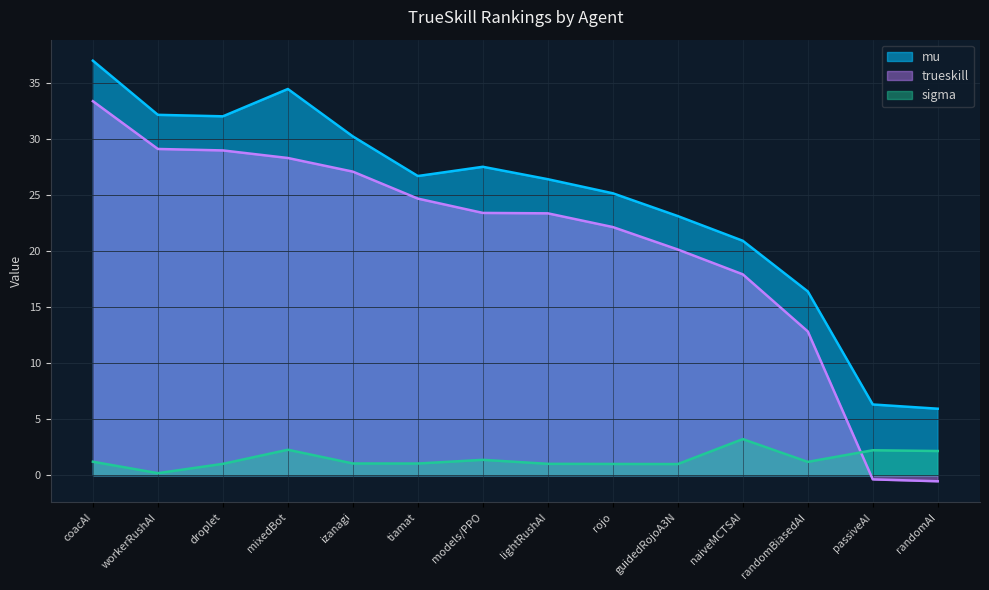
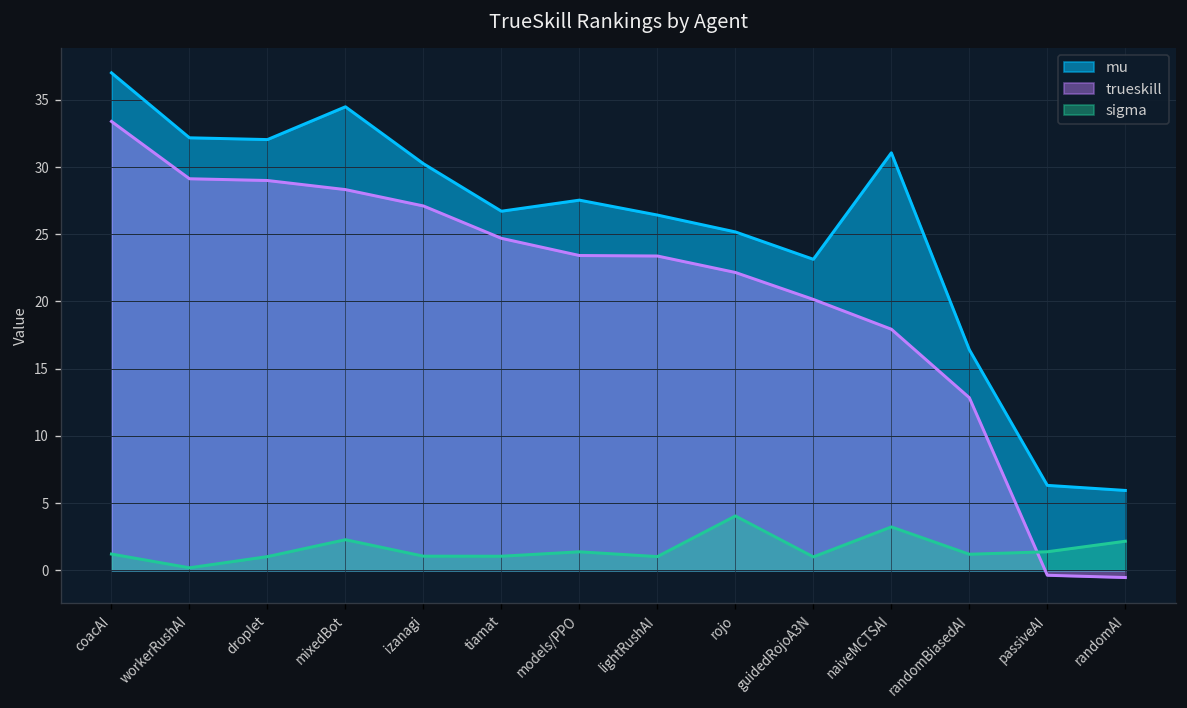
  {
    "mu": {
      "coacAI": 37.0,
      "workerRushAI": 32.2,
      "droplet": 32.0,
      "mixedBot": 34.5,
      "izanagi": 30.3,
      "tiamat": 26.7,
      "models/PPO": 27.5,
      "lightRushAI": 26.4,
      "rojo": 25.2,
      "guidedRojoA3N": 23.1,
-     "naiveMCTSAI": 20.9,
+     "naiveMCTSAI": 31.1,
      "randomBiasedAI": 16.4,
      "passiveAI": 6.3,
      "randomAI": 5.9
    },
    "sigma": {
      "coacAI": 1.2,
      "workerRushAI": 0.2,
      "droplet": 1.0,
      "mixedBot": 2.3,
      "izanagi": 1.0,
      "tiamat": 1.0,
      "models/PPO": 1.4,
      "lightRushAI": 1.0,
-     "rojo": 1.0,
+     "rojo": 4.0,
      "guidedRojoA3N": 1.0,
      "naiveMCTSAI": 3.2,
      "randomBiasedAI": 1.2,
-     "passiveAI": 2.2,
+     "passiveAI": 1.4,
      "randomAI": 2.2
    }
  }
